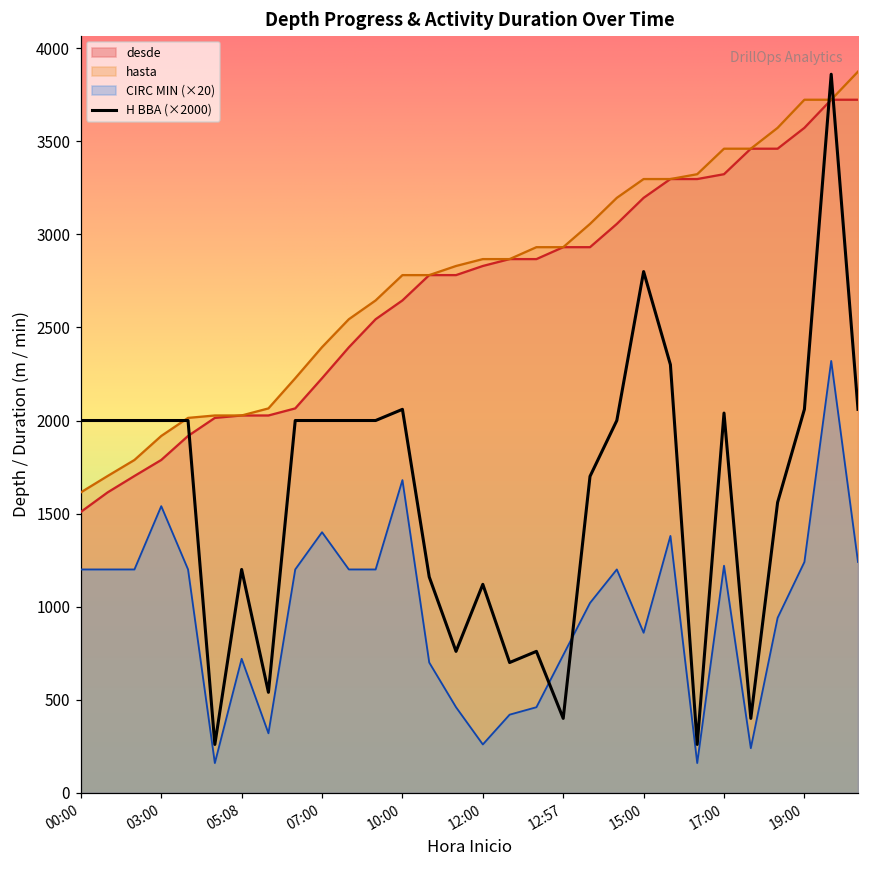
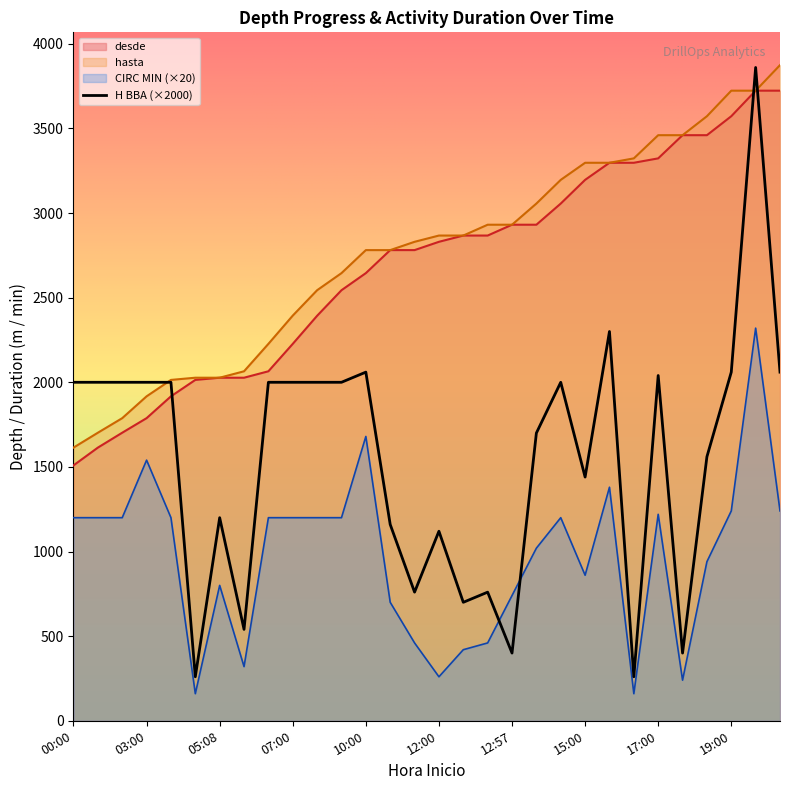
  {
    "CIRC MIN (×20)": {
      "00:00": 1200,
      "03:00": 1540,
-     "05:08": 720,
-     "07:00": 1400,
+     "05:08": 800,
+     "07:00": 1200,
      "10:00": 1680,
      "12:00": 260,
      "12:57": 740,
      "15:00": 860,
      "17:00": 1220,
      "19:00": 1240
    },
    "H BBA (×2000)": {
      "00:00": 2000,
      "03:00": 2000,
      "05:08": 1200,
      "07:00": 2000,
      "10:00": 2060,
      "12:00": 1120,
      "12:57": 400,
-     "15:00": 2800,
+     "15:00": 1440,
      "17:00": 2040,
      "19:00": 2060
    }
  }
